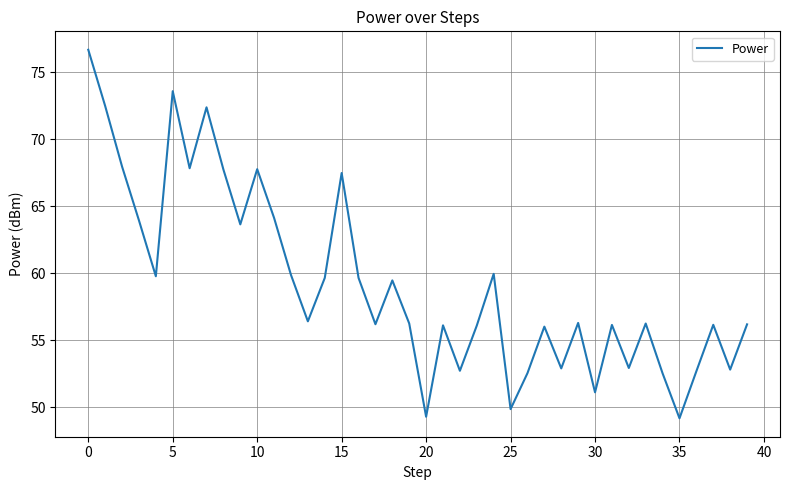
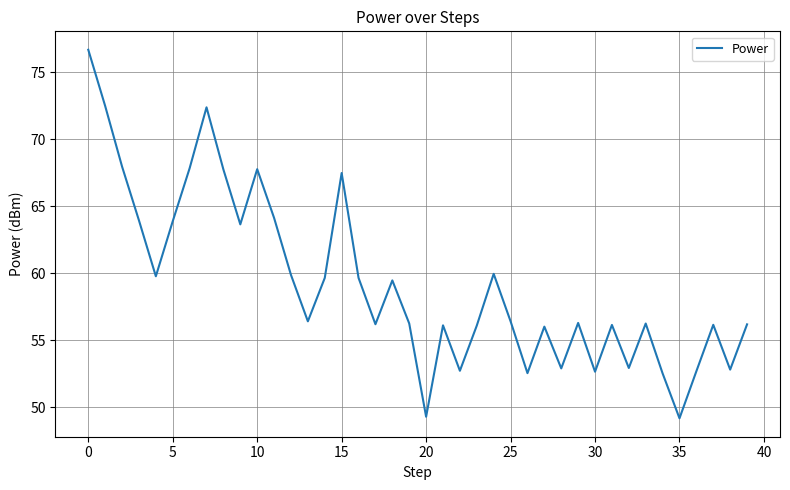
  {
    "0": 76.7,
-   "5": 73.6,
+   "5": 63.9,
    "10": 67.8,
    "15": 67.5,
    "20": 49.3,
-   "25": 49.9,
-   "30": 51.1,
+   "25": 56.4,
+   "30": 52.7,
    "35": 49.2
  }
